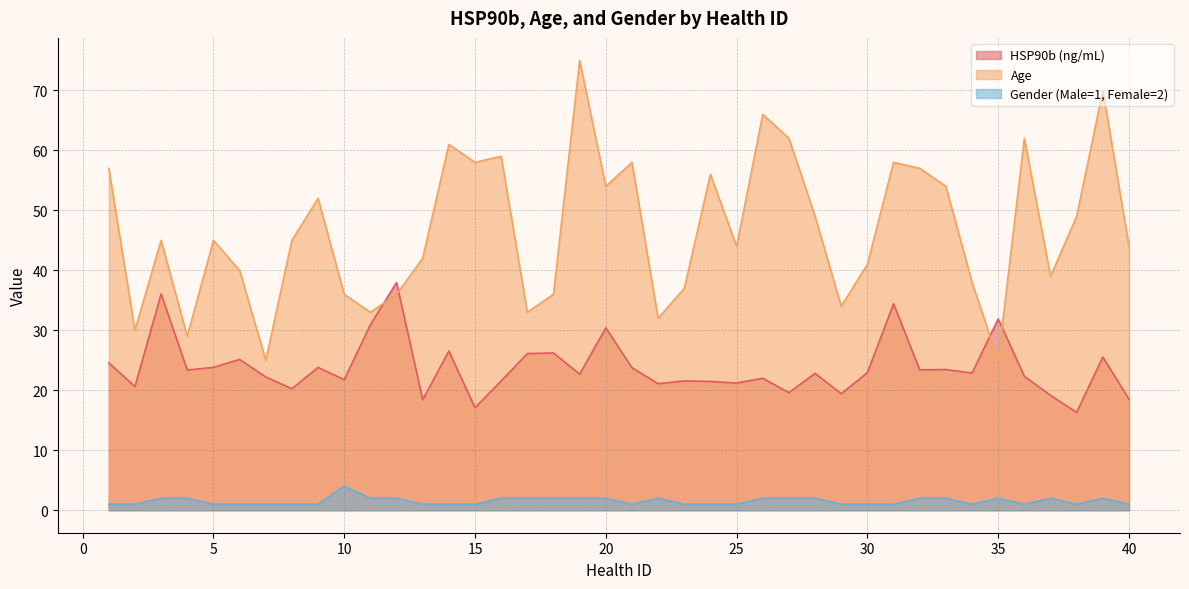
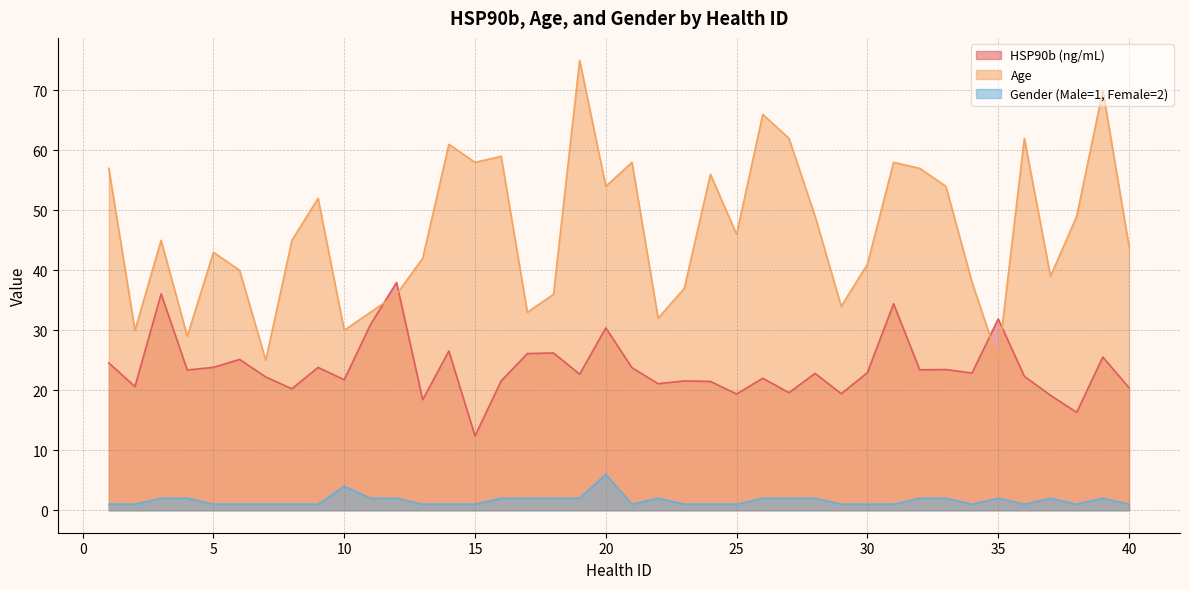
  {
    "HSP90b (ng/mL)": {
      "5": 24,
      "10": 22,
-     "15": 17,
+     "15": 12,
      "20": 30,
-     "25": 21,
+     "25": 19,
      "30": 23,
      "35": 32,
-     "40": 19
+     "40": 20
    },
    "Age": {
-     "5": 45,
-     "10": 36,
+     "5": 43,
+     "10": 30,
      "15": 58,
      "20": 54,
-     "25": 44,
+     "25": 46,
      "30": 41,
      "35": 25,
      "40": 44
    },
    "Gender (Male=1, Female=2)": {
      "5": 1,
      "10": 4,
      "15": 1,
-     "20": 2,
+     "20": 6,
      "25": 1,
      "30": 1,
      "35": 2,
      "40": 1
    }
  }
